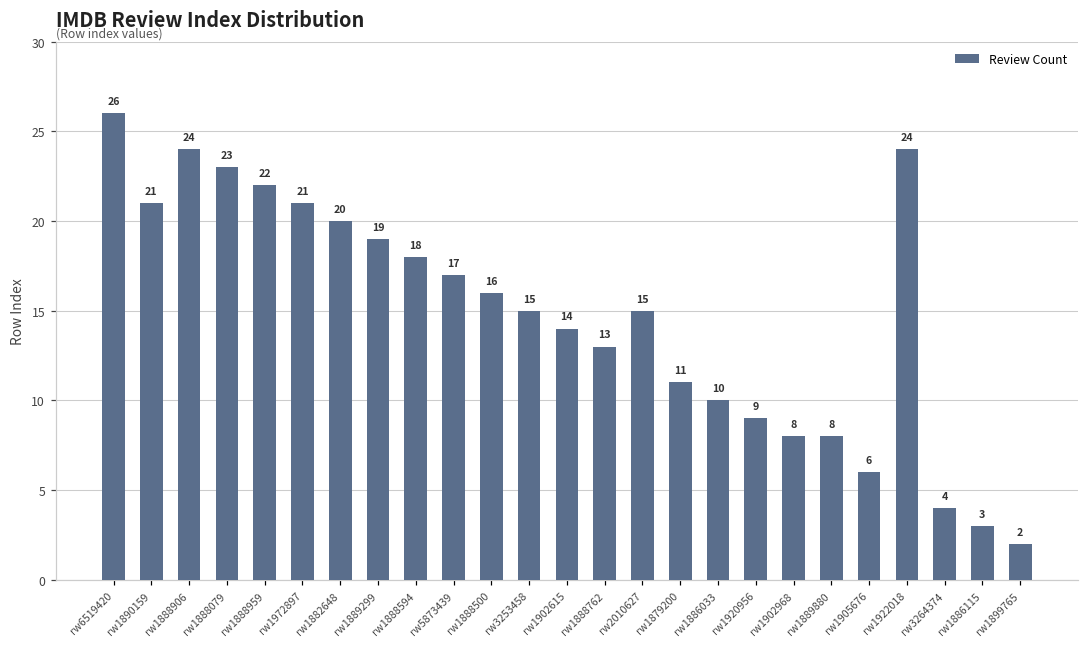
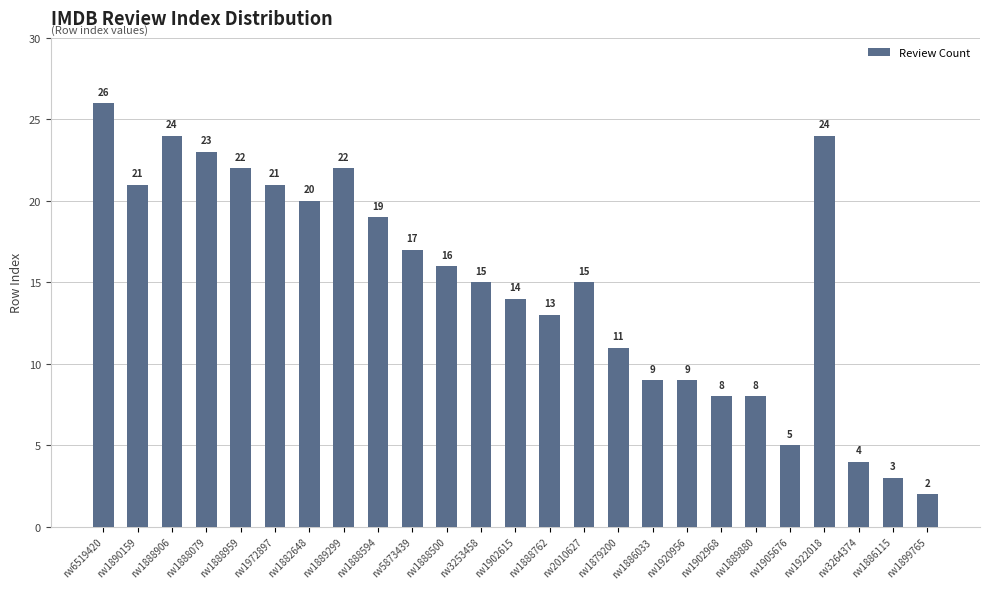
  {
    "rw6519420": 26,
    "rw1890159": 21,
    "rw1888906": 24,
    "rw1888079": 23,
    "rw1888959": 22,
    "rw1972897": 21,
    "rw1882648": 20,
-   "rw1889299": 19,
-   "rw1888594": 18,
+   "rw1889299": 22,
+   "rw1888594": 19,
    "rw5873439": 17,
    "rw1888500": 16,
    "rw3253458": 15,
    "rw1902615": 14,
    "rw1888762": 13,
    "rw2010627": 15,
    "rw1879200": 11,
-   "rw1886033": 10,
+   "rw1886033": 9,
    "rw1920956": 9,
    "rw1902968": 8,
    "rw1889880": 8,
-   "rw1905676": 6,
+   "rw1905676": 5,
    "rw1922018": 24,
    "rw3264374": 4,
    "rw1886115": 3,
    "rw1899765": 2
  }
